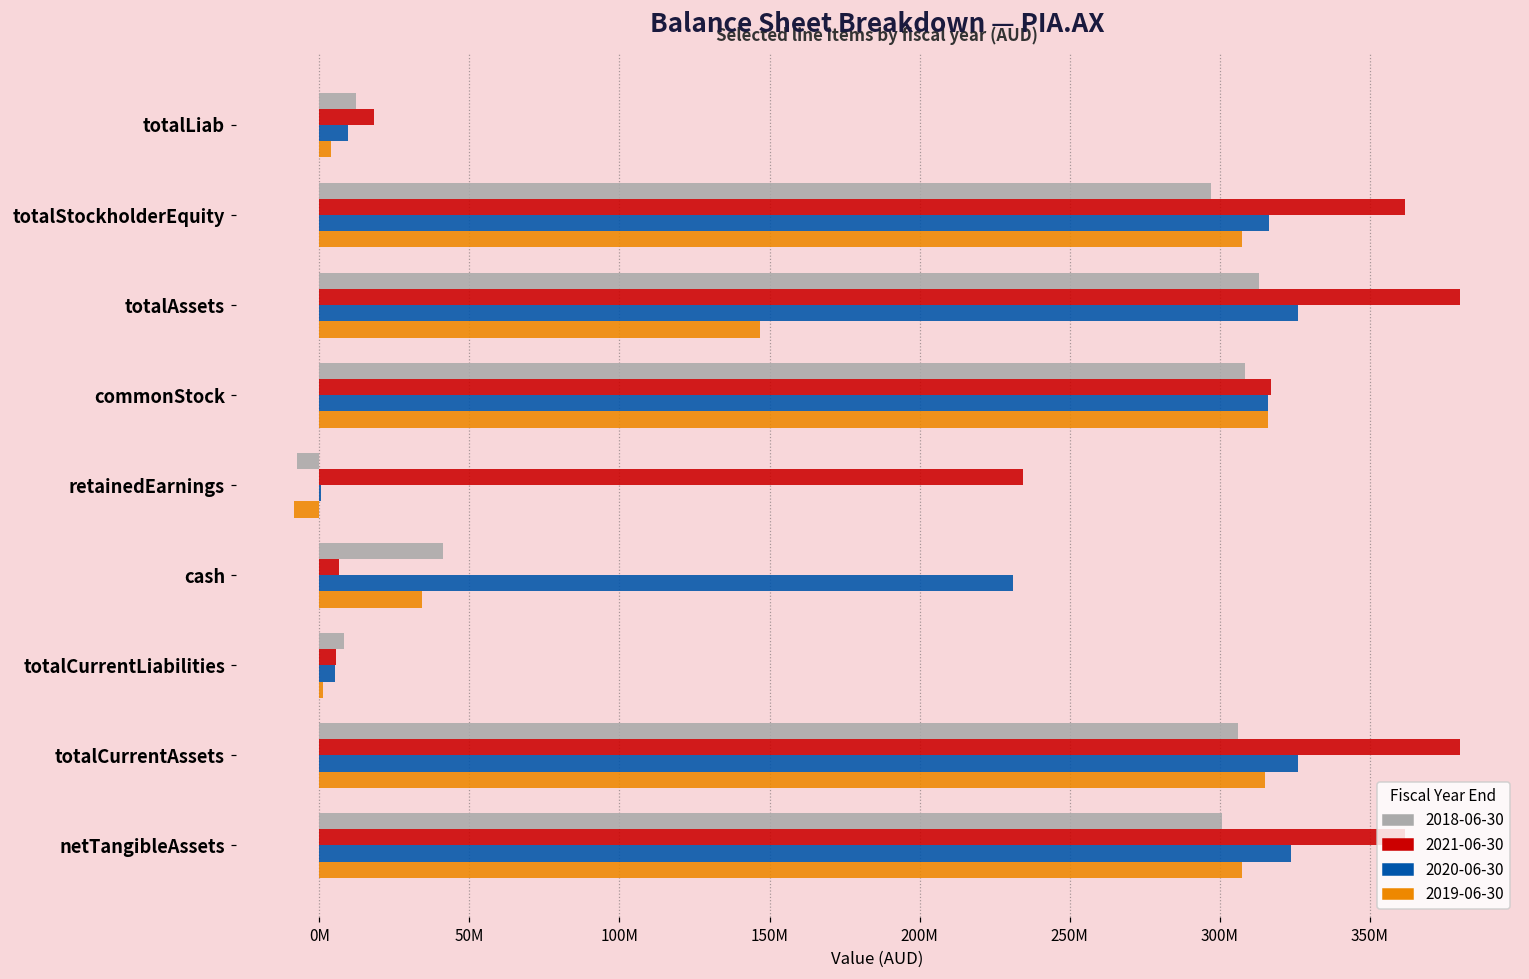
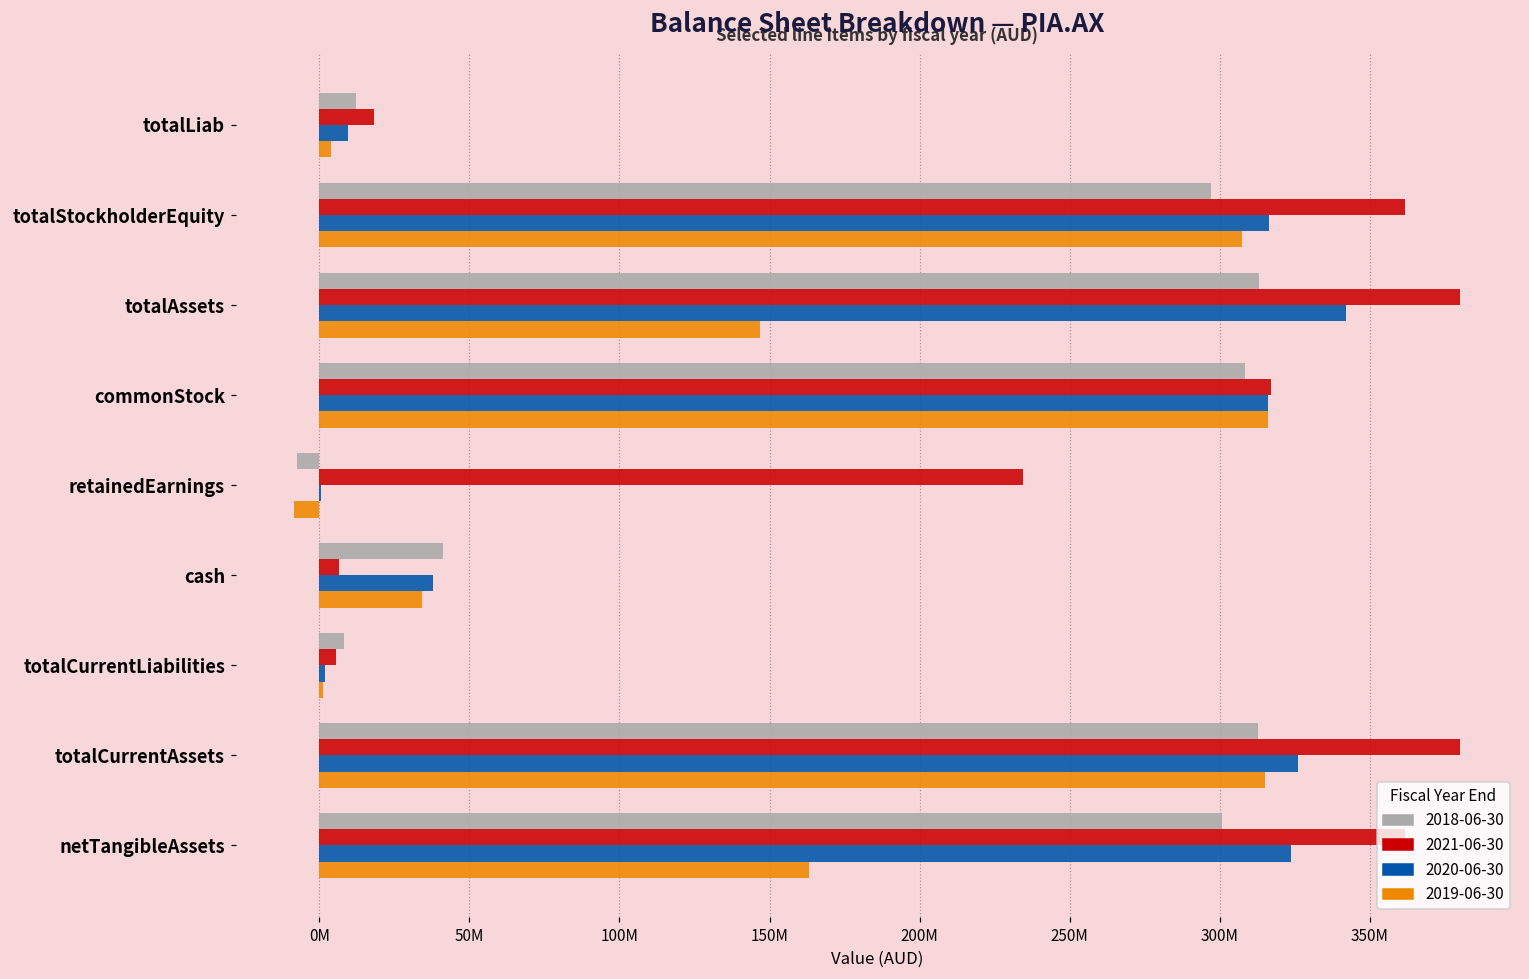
  {
    "2018-06-30": {
      "totalLiab": 12000000,
      "totalStockholderEquity": 297000000,
      "totalAssets": 313000000,
      "commonStock": 308000000,
      "retainedEarnings": -7000000,
      "cash": 41000000,
      "totalCurrentLiabilities": 8000000,
-     "totalCurrentAssets": 306000000,
+     "totalCurrentAssets": 313000000,
      "netTangibleAssets": 301000000
    },
    "2021-06-30": {
      "totalLiab": 18000000,
      "totalStockholderEquity": 362000000,
      "totalAssets": 380000000,
      "commonStock": 317000000,
      "retainedEarnings": 235000000,
      "cash": 7000000,
      "totalCurrentLiabilities": 6000000,
      "totalCurrentAssets": 380000000
    },
    "2020-06-30": {
      "totalLiab": 10000000,
      "totalStockholderEquity": 317000000,
-     "totalAssets": 326000000,
+     "totalAssets": 342000000,
      "commonStock": 316000000,
-     "cash": 231000000,
-     "totalCurrentLiabilities": 5000000,
+     "cash": 38000000,
+     "totalCurrentLiabilities": 2000000,
      "totalCurrentAssets": 326000000,
      "netTangibleAssets": 324000000
    },
    "2019-06-30": {
      "totalLiab": 4000000,
      "totalStockholderEquity": 308000000,
      "totalAssets": 147000000,
      "commonStock": 316000000,
      "retainedEarnings": -8000000,
      "cash": 34000000,
      "totalCurrentLiabilities": 1000000,
      "totalCurrentAssets": 315000000,
-     "netTangibleAssets": 308000000
+     "netTangibleAssets": 163000000
    }
  }
